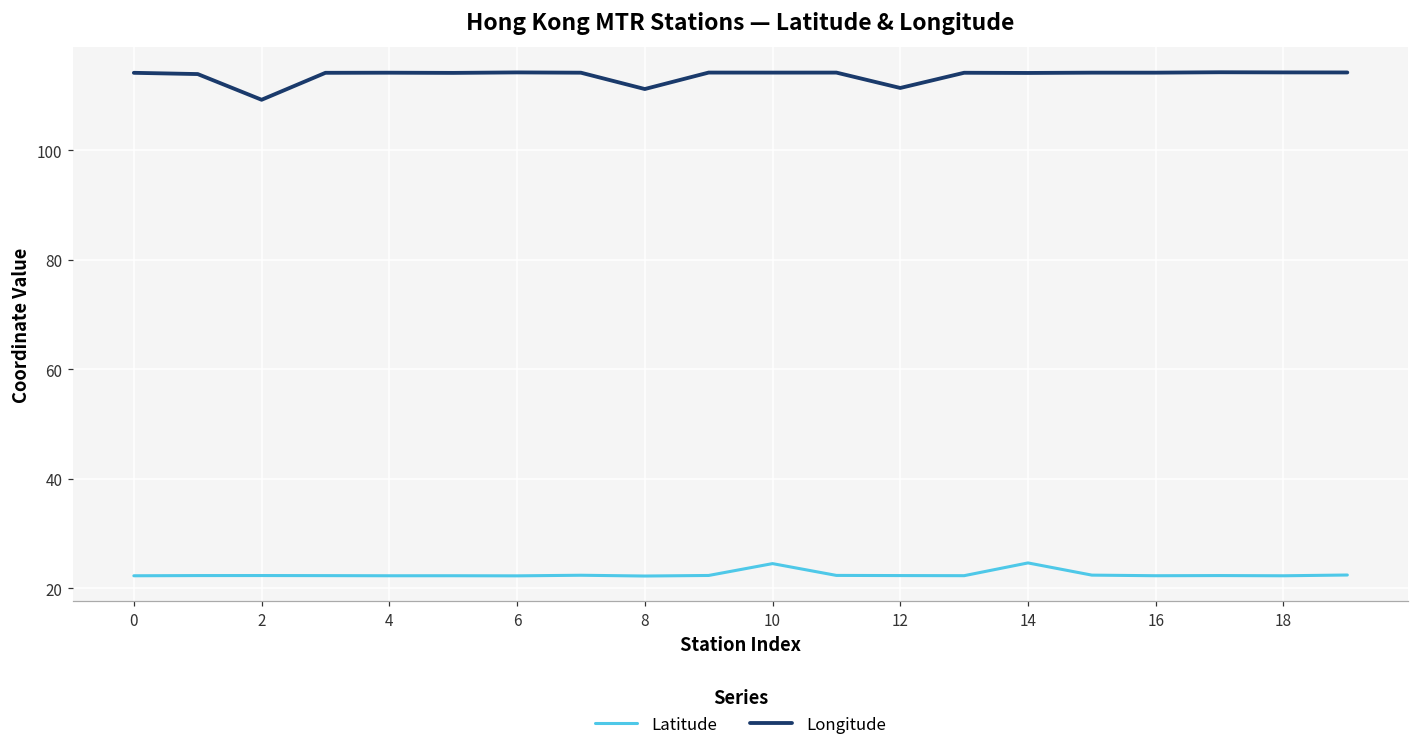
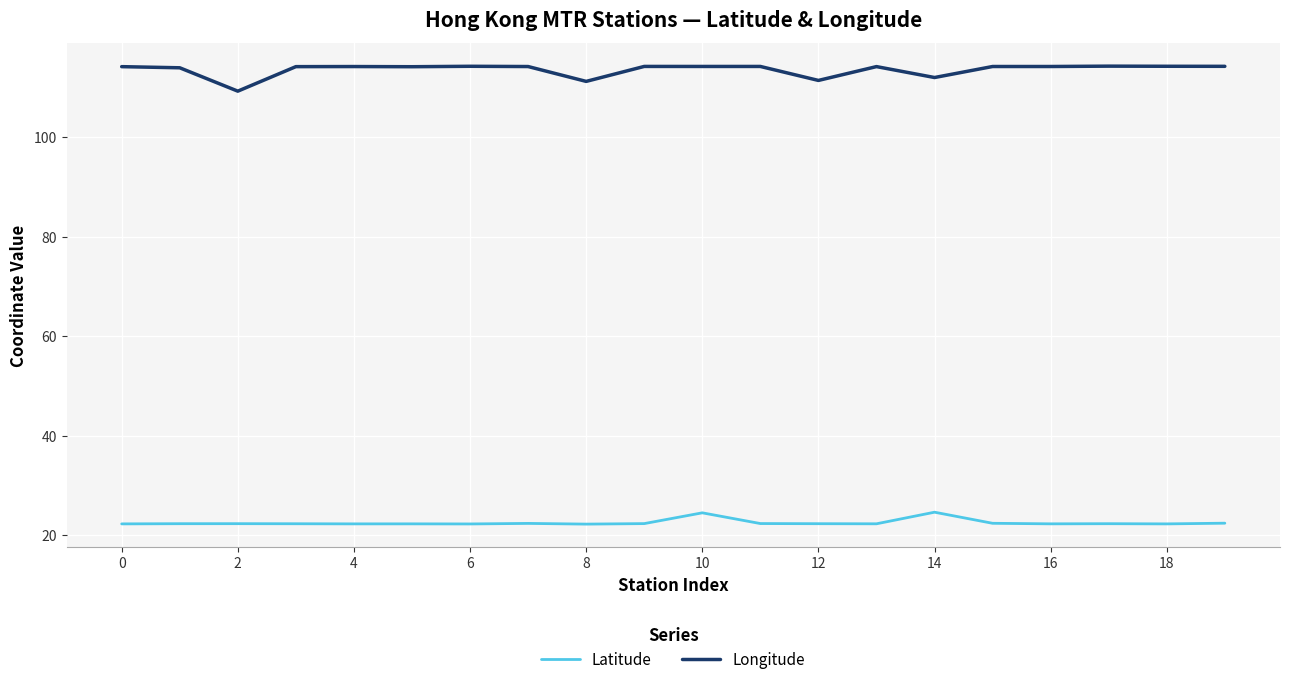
  {
    "Latitude": {
      "0": 22,
      "2": 22,
      "4": 22,
      "6": 22,
      "8": 22,
      "10": 25,
      "12": 22,
      "14": 25,
      "16": 22,
      "18": 22
    },
    "Longitude": {
      "0": 114,
      "2": 109,
      "4": 114,
      "6": 114,
      "8": 111,
      "10": 114,
      "12": 111,
-     "14": 114,
+     "14": 112,
      "16": 114,
      "18": 114
    }
  }
